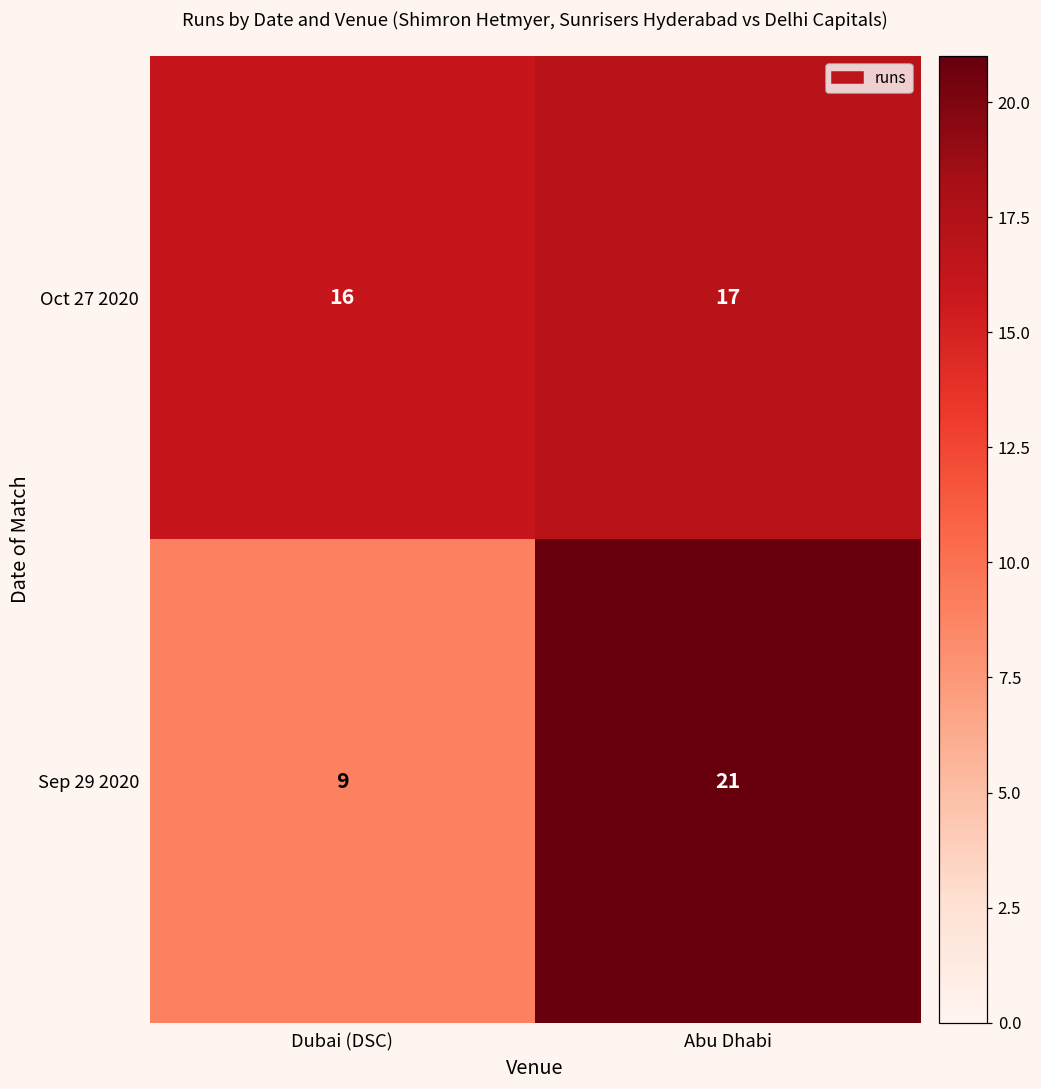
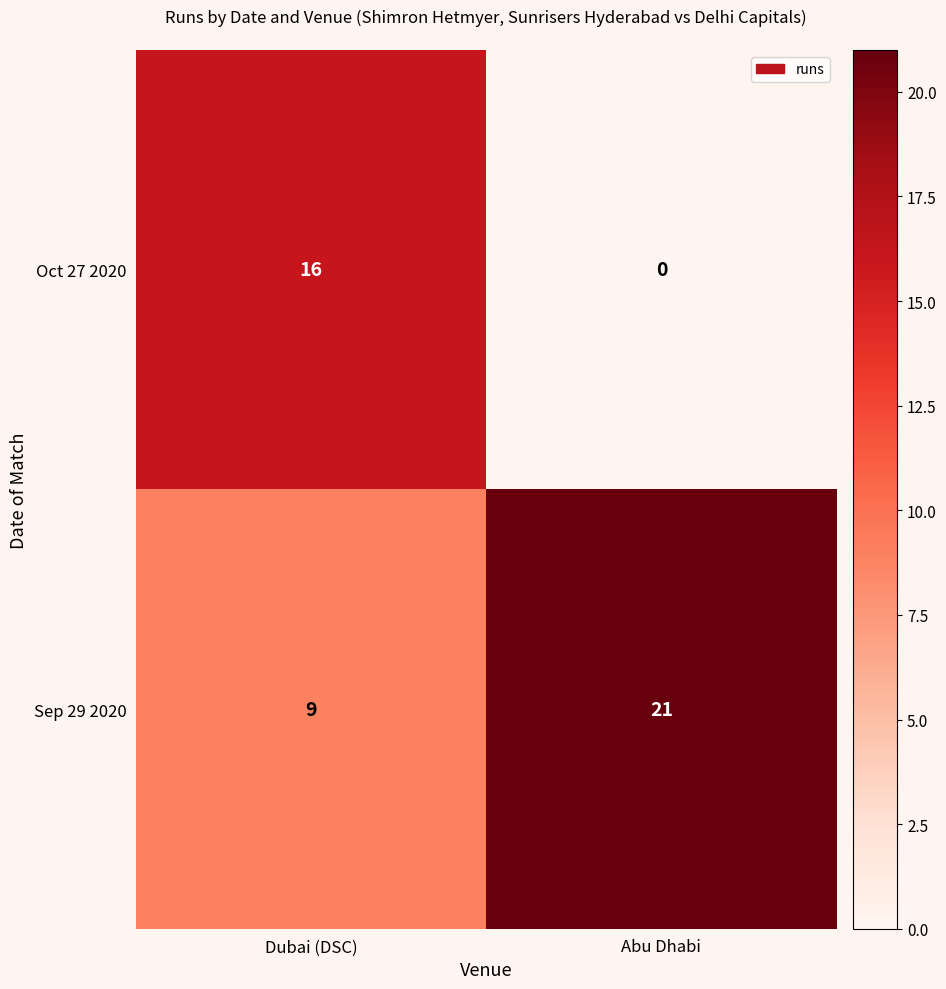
  {
    "Oct 27 2020": {
      "Dubai (DSC)": 16,
-     "Abu Dhabi": 17
+     "Abu Dhabi": 0
    },
    "Sep 29 2020": {
      "Dubai (DSC)": 9,
      "Abu Dhabi": 21
    }
  }
